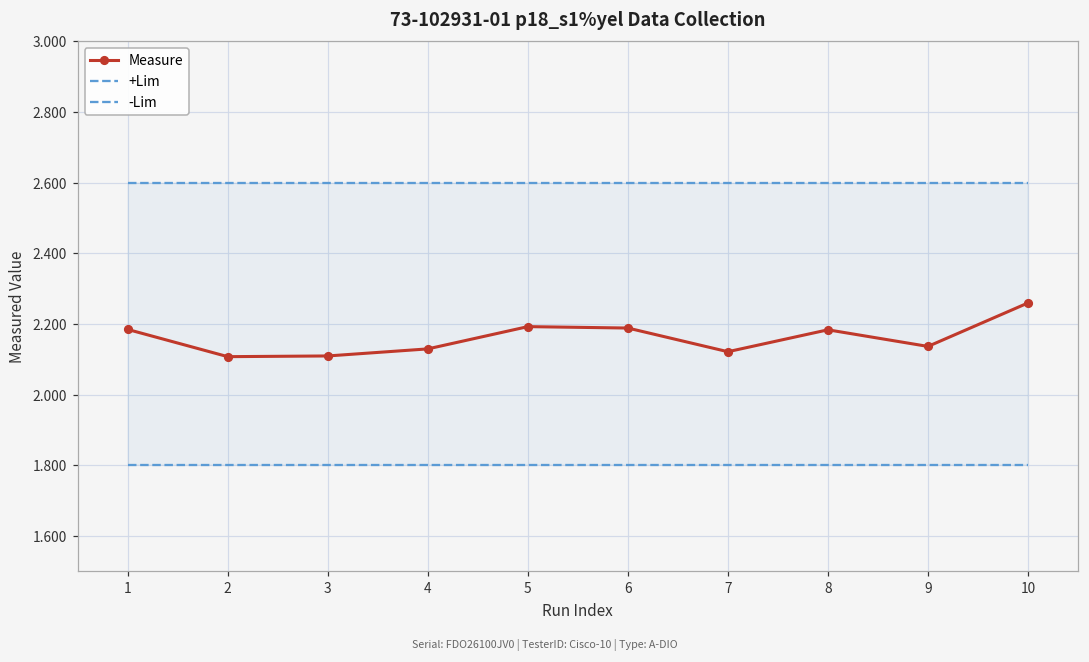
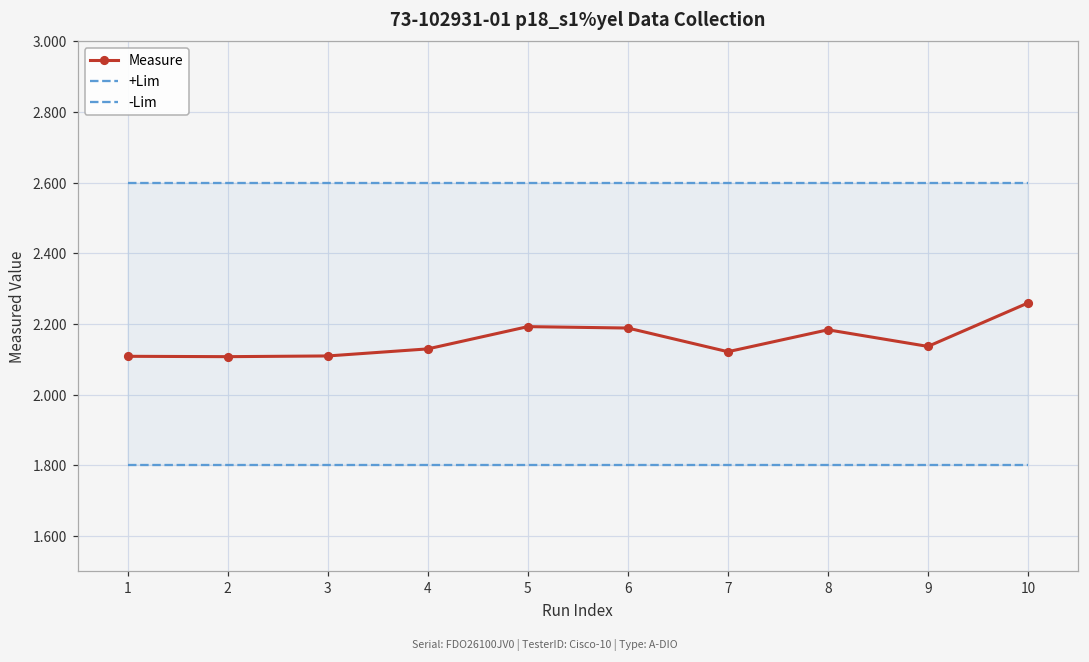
  {
    "Measure": {
-     "1": 2.19,
+     "1": 2.11,
      "2": 2.11,
      "3": 2.11,
      "4": 2.13,
      "5": 2.19,
      "6": 2.19,
      "7": 2.12,
      "8": 2.18,
      "9": 2.14,
      "10": 2.26
    }
  }
